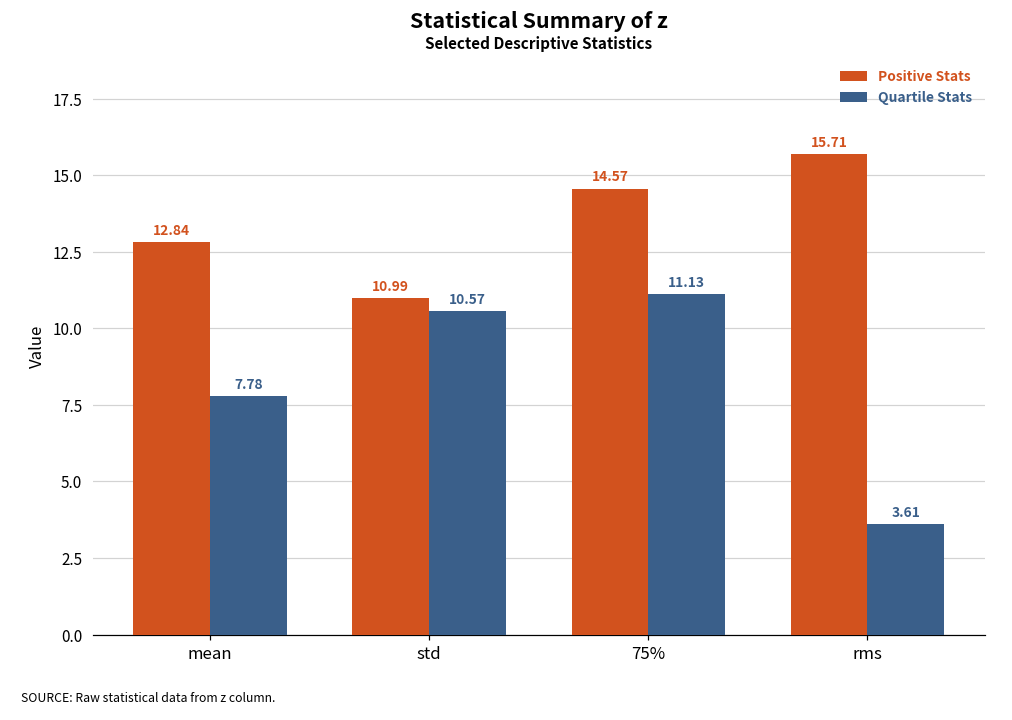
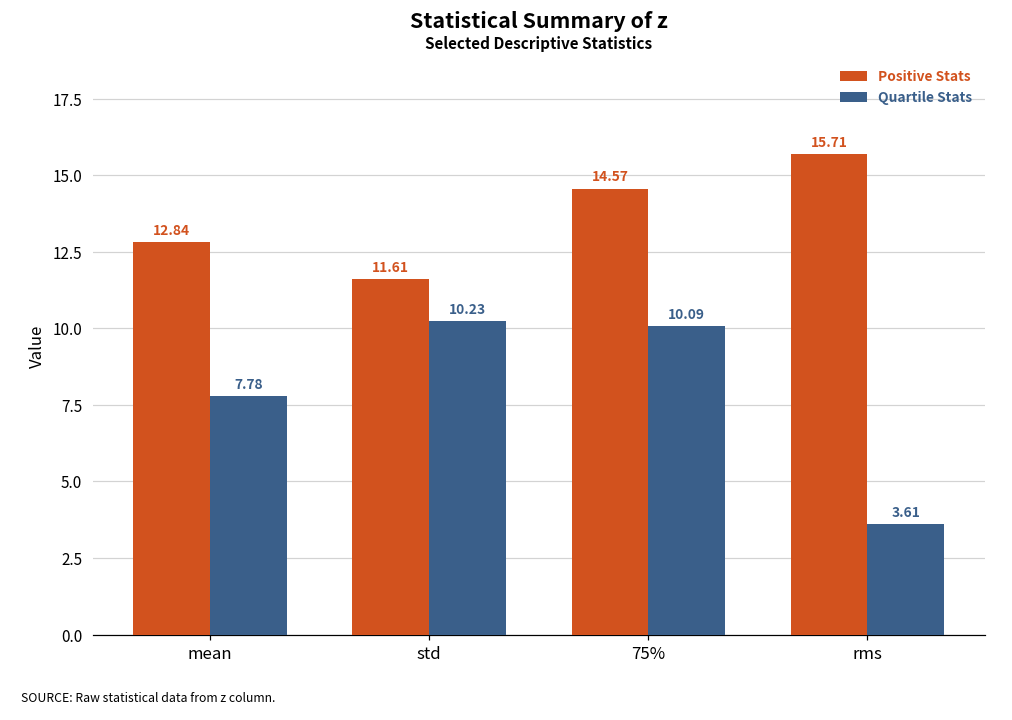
  {
    "Positive Stats": {
      "mean": 12.84,
-     "std": 10.99,
+     "std": 11.61,
      "75%": 14.57,
      "rms": 15.71
    },
    "Quartile Stats": {
      "mean": 7.78,
-     "std": 10.57,
-     "75%": 11.13,
+     "std": 10.23,
+     "75%": 10.09,
      "rms": 3.61
    }
  }
